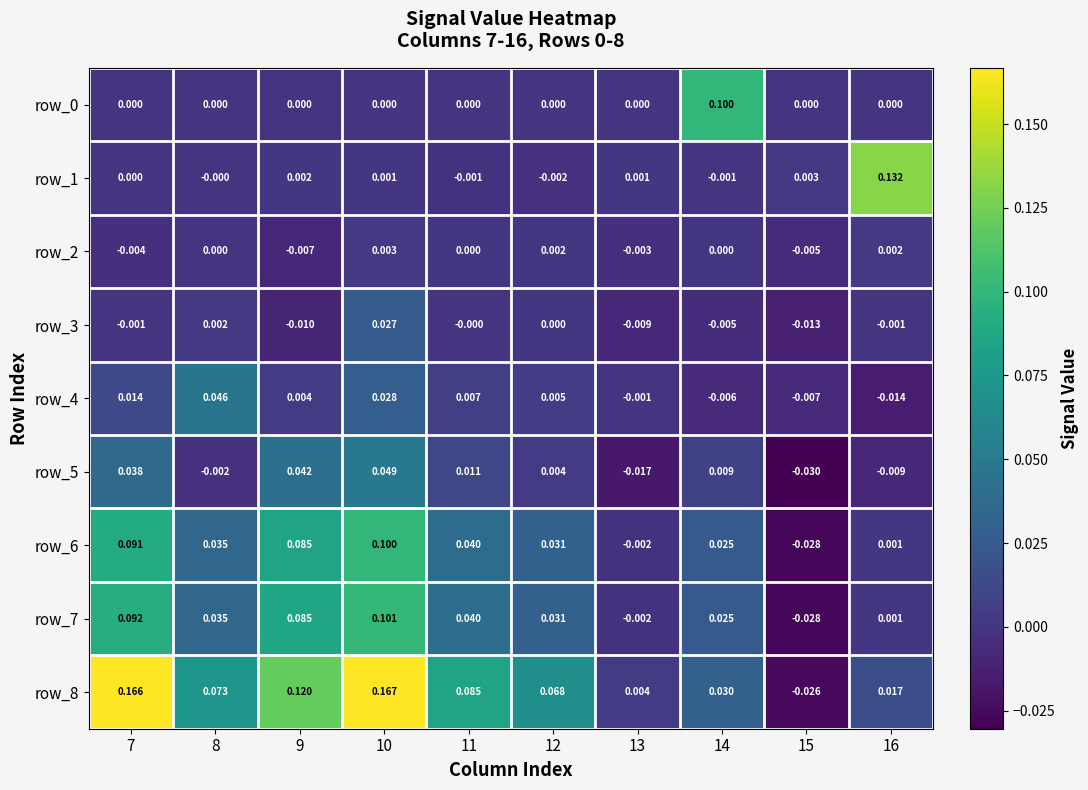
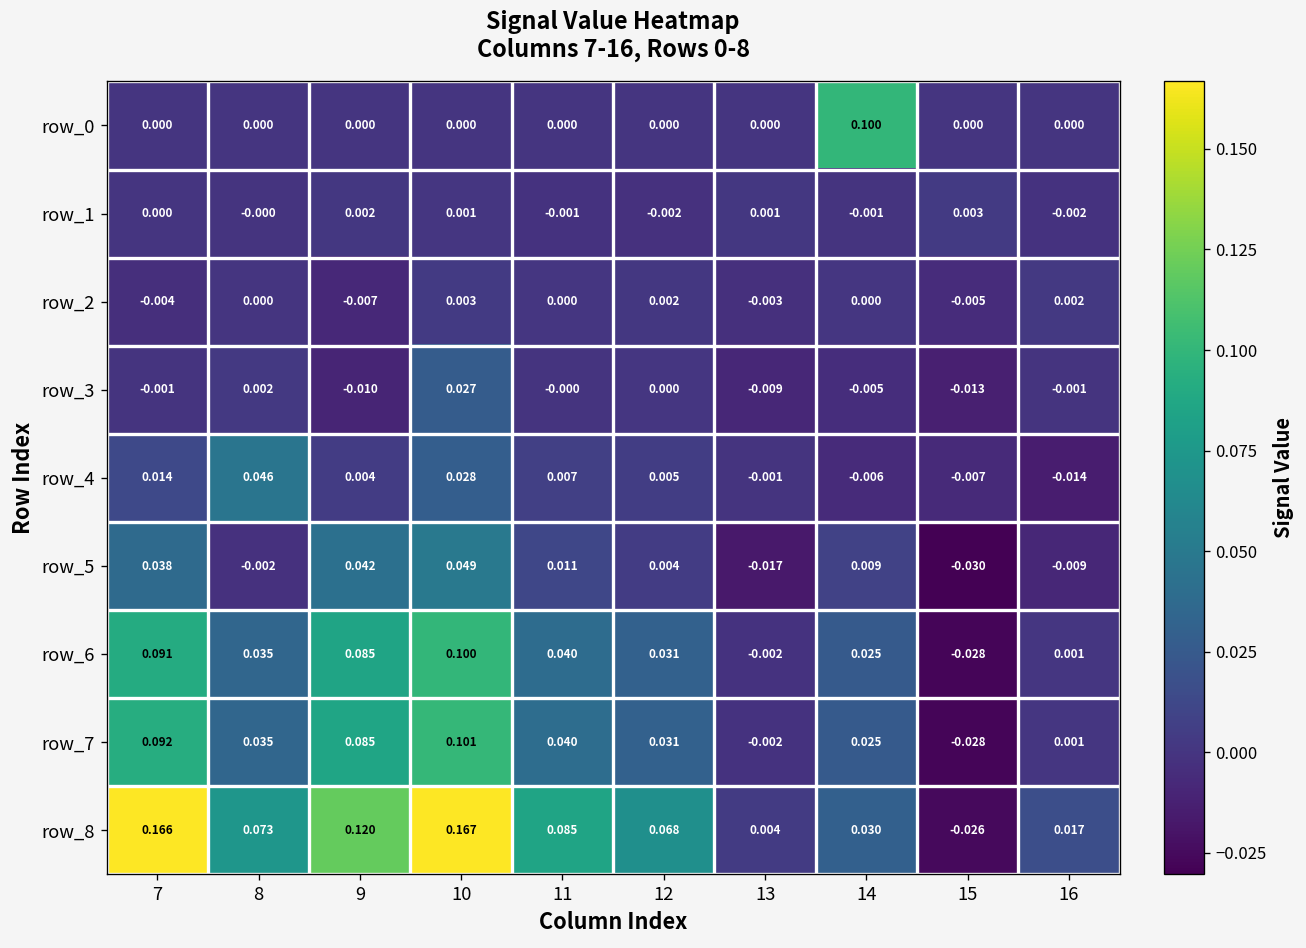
  {
    "row_0": {
      "7": 0.000,
      "8": 0.000,
      "9": 0.000,
      "10": 0.000,
      "11": 0.000,
      "12": 0.000,
      "13": 0.000,
      "14": 0.100,
      "15": 0.000,
      "16": 0.000
    },
    "row_1": {
      "7": 0.000,
      "8": -0.000,
      "9": 0.002,
      "10": 0.001,
      "11": -0.001,
      "12": -0.002,
      "13": 0.001,
      "14": -0.001,
      "15": 0.003,
-     "16": 0.132
+     "16": -0.002
    },
    "row_2": {
      "7": -0.004,
      "8": 0.000,
      "9": -0.007,
      "10": 0.003,
      "11": 0.000,
      "12": 0.002,
      "13": -0.003,
      "14": 0.000,
      "15": -0.005,
      "16": 0.002
    },
    "row_3": {
      "7": -0.001,
      "8": 0.002,
      "9": -0.010,
      "10": 0.027,
      "11": -0.000,
      "12": 0.000,
      "13": -0.009,
      "14": -0.005,
      "15": -0.013,
      "16": -0.001
    },
    "row_4": {
      "7": 0.014,
      "8": 0.046,
      "9": 0.004,
      "10": 0.028,
      "11": 0.007,
      "12": 0.005,
      "13": -0.001,
      "14": -0.006,
      "15": -0.007,
      "16": -0.014
    },
    "row_5": {
      "7": 0.038,
      "8": -0.002,
      "9": 0.042,
      "10": 0.049,
      "11": 0.011,
      "12": 0.004,
      "13": -0.017,
      "14": 0.009,
      "15": -0.030,
      "16": -0.009
    },
    "row_6": {
      "7": 0.091,
      "8": 0.035,
      "9": 0.085,
      "10": 0.100,
      "11": 0.040,
      "12": 0.031,
      "13": -0.002,
      "14": 0.025,
      "15": -0.028,
      "16": 0.001
    },
    "row_7": {
      "7": 0.092,
      "8": 0.035,
      "9": 0.085,
      "10": 0.101,
      "11": 0.040,
      "12": 0.031,
      "13": -0.002,
      "14": 0.025,
      "15": -0.028,
      "16": 0.001
    },
    "row_8": {
      "7": 0.166,
      "8": 0.073,
      "9": 0.120,
      "10": 0.167,
      "11": 0.085,
      "12": 0.068,
      "13": 0.004,
      "14": 0.030,
      "15": -0.026,
      "16": 0.017
    }
  }
